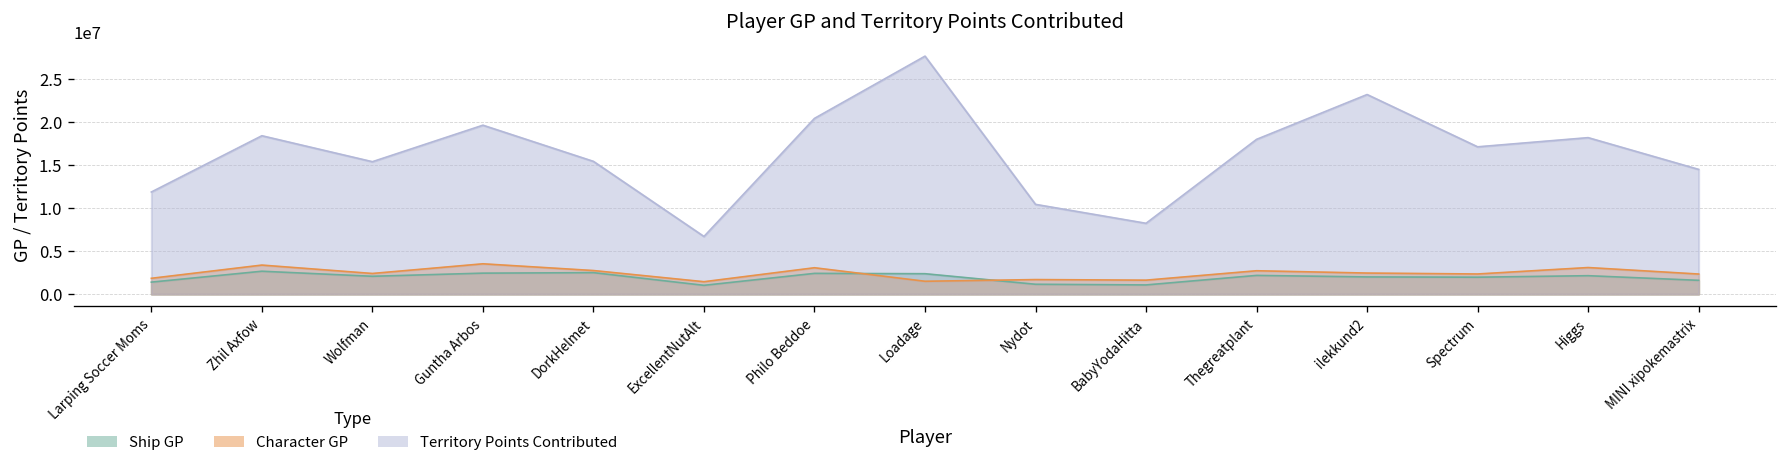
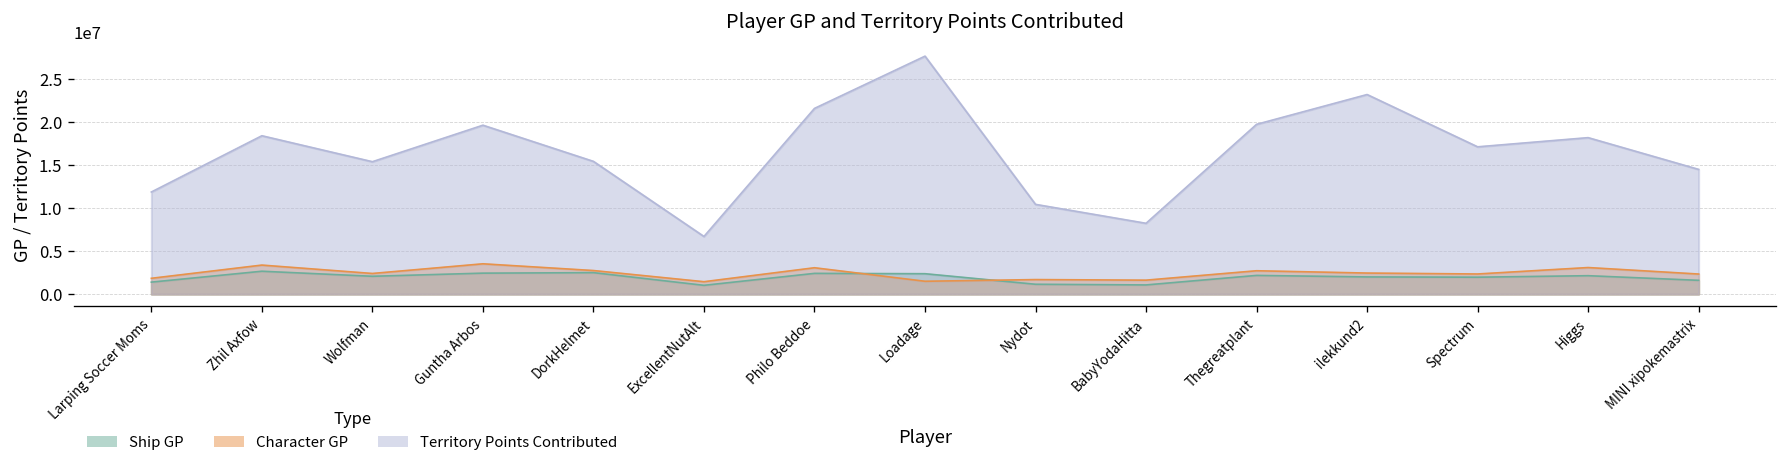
  {
    "Ship GP": {
      "Larping Soccer Moms": 1000000,
      "Zhil Axfow": 3000000,
      "Guntha Arbos": 2000000,
      "ExcellentNutAlt": 1000000,
      "Philo Beddoe": 2000000,
      "Loadage": 2000000,
      "Nydot": 1000000,
      "BabyYodaHitta": 1000000,
      "Thegreatplant": 2000000,
      "ilekkund2": 2000000,
      "Spectrum": 2000000,
      "Higgs": 2000000,
      "MINI xipokemastrix": 2000000
    },
    "Character GP": {
      "Larping Soccer Moms": 2000000,
      "Zhil Axfow": 3000000,
      "Guntha Arbos": 4000000,
      "ExcellentNutAlt": 1000000,
      "Philo Beddoe": 3000000,
      "Loadage": 1000000,
      "Nydot": 2000000,
      "BabyYodaHitta": 2000000,
      "Thegreatplant": 3000000,
      "ilekkund2": 2000000,
      "Spectrum": 2000000,
      "Higgs": 3000000,
      "MINI xipokemastrix": 2000000
    },
    "Territory Points Contributed": {
      "Larping Soccer Moms": 12000000,
      "Zhil Axfow": 18000000,
      "Wolfman": 15000000,
      "Guntha Arbos": 20000000,
      "DorkHelmet": 15000000,
      "ExcellentNutAlt": 7000000,
-     "Philo Beddoe": 20000000,
+     "Philo Beddoe": 22000000,
      "Loadage": 28000000,
      "Nydot": 10000000,
      "BabyYodaHitta": 8000000,
-     "Thegreatplant": 18000000,
+     "Thegreatplant": 20000000,
      "ilekkund2": 23000000,
      "Spectrum": 17000000,
      "Higgs": 18000000,
      "MINI xipokemastrix": 15000000
    }
  }
